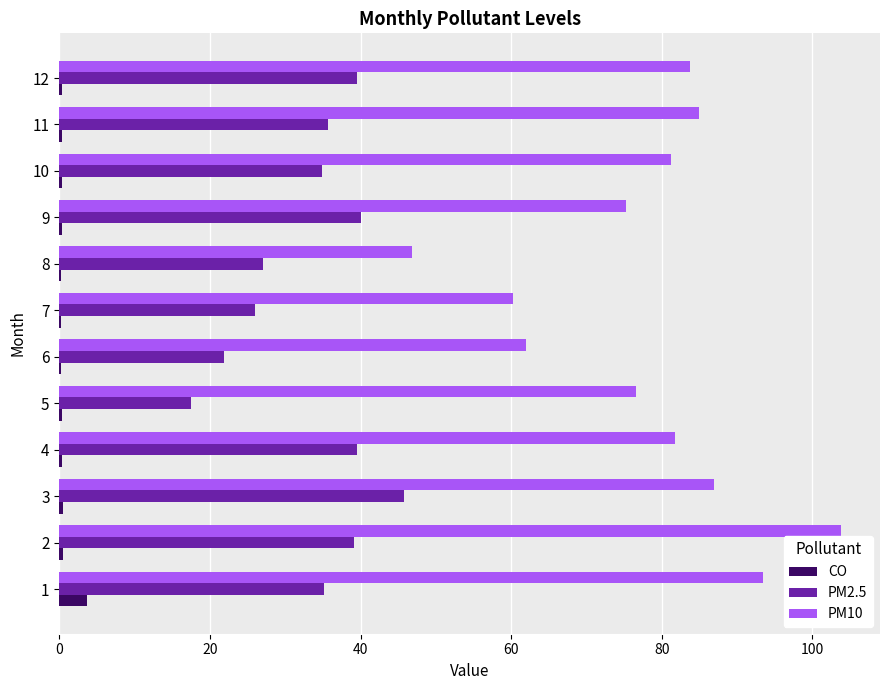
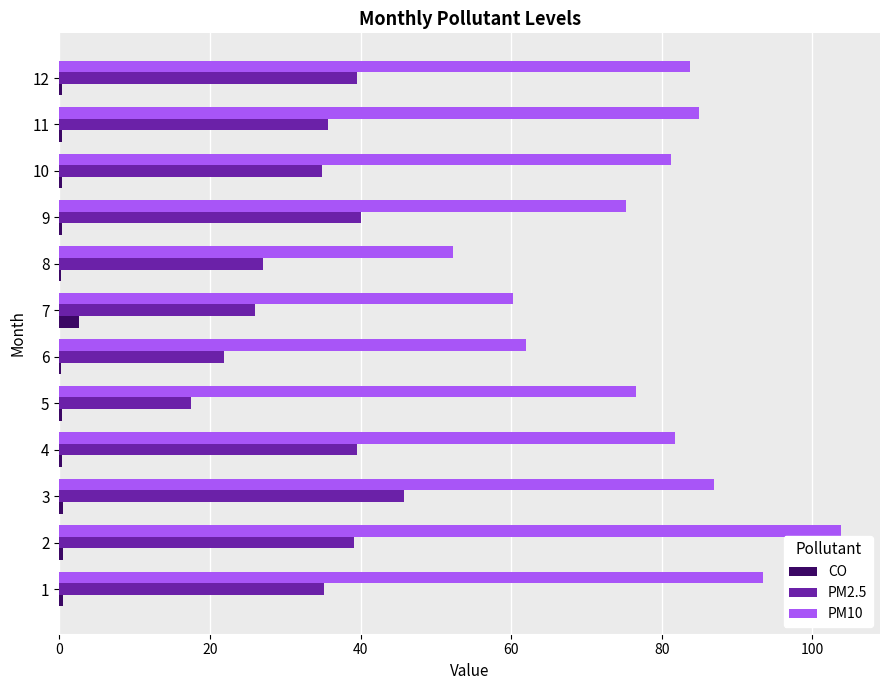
  {
    "CO": {
      "12": 0,
      "11": 0,
      "10": 0,
-     "7": 0,
+     "7": 3,
      "4": 0,
      "3": 1,
      "2": 0,
-     "1": 4
+     "1": 0
    },
    "PM2.5": {
      "12": 40,
      "11": 36,
      "10": 35,
      "9": 40,
      "8": 27,
      "7": 26,
      "6": 22,
      "5": 18,
      "4": 40,
      "3": 46,
      "2": 39,
      "1": 35
    },
    "PM10": {
      "12": 84,
      "11": 85,
      "10": 81,
      "9": 75,
-     "8": 47,
+     "8": 52,
      "7": 60,
      "6": 62,
      "5": 77,
      "4": 82,
      "3": 87,
      "2": 104,
      "1": 93
    }
  }
